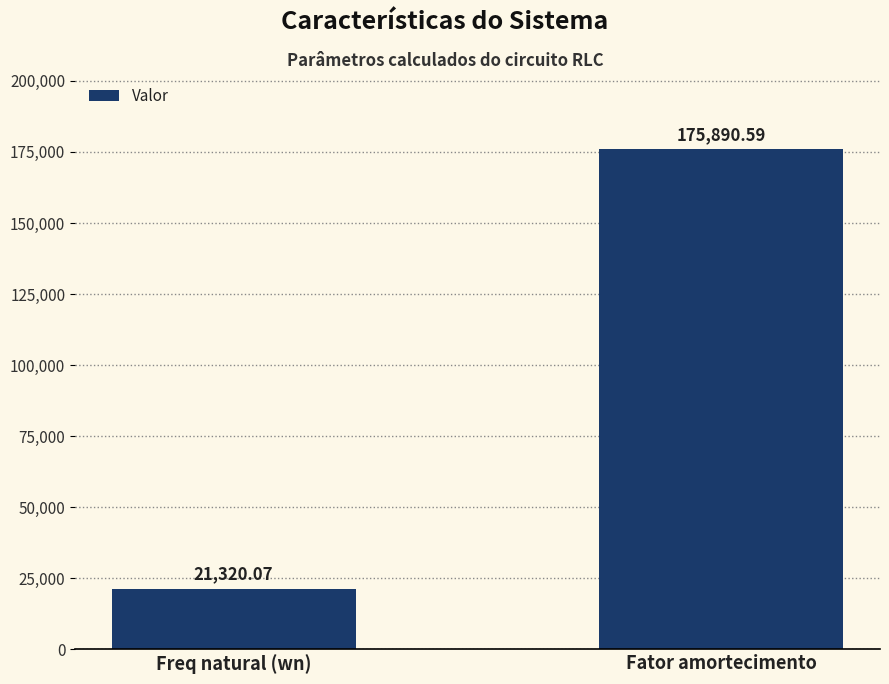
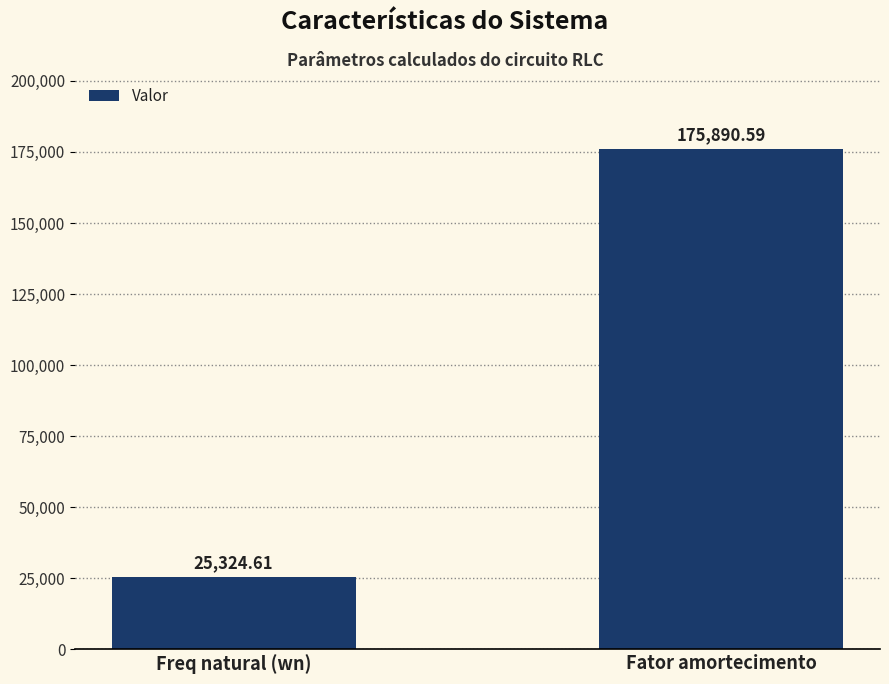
  {
-   "Freq natural (wn)": "21,320.07",
+   "Freq natural (wn)": "25,324.61",
    "Fator amortecimento": "175,890.59"
  }
